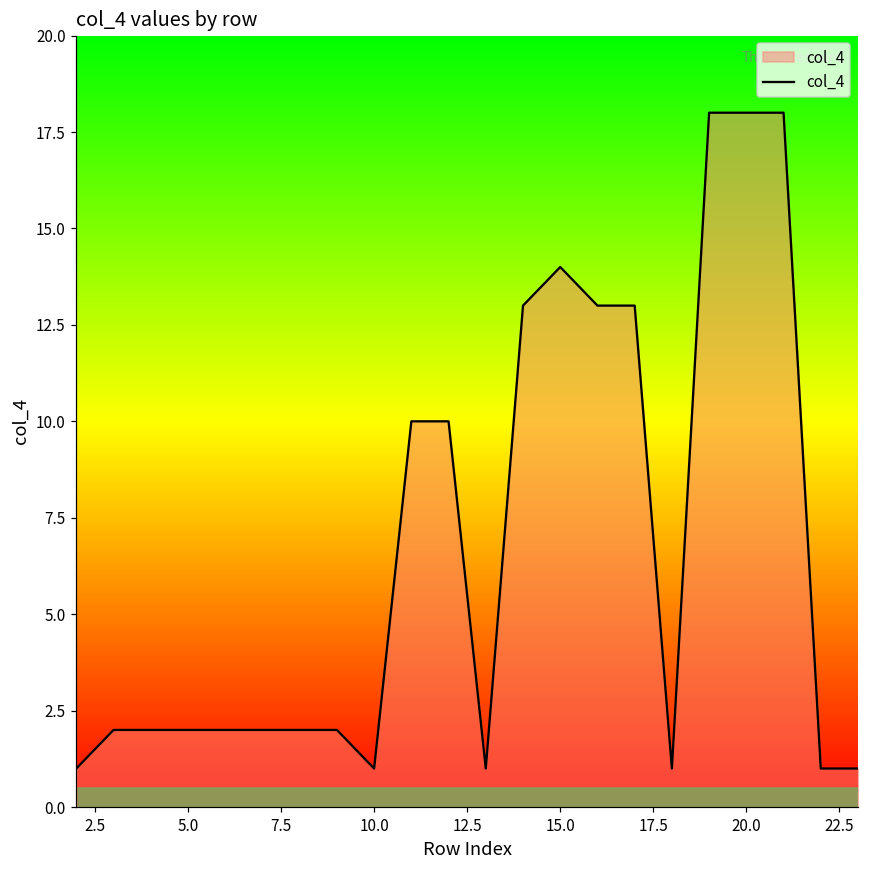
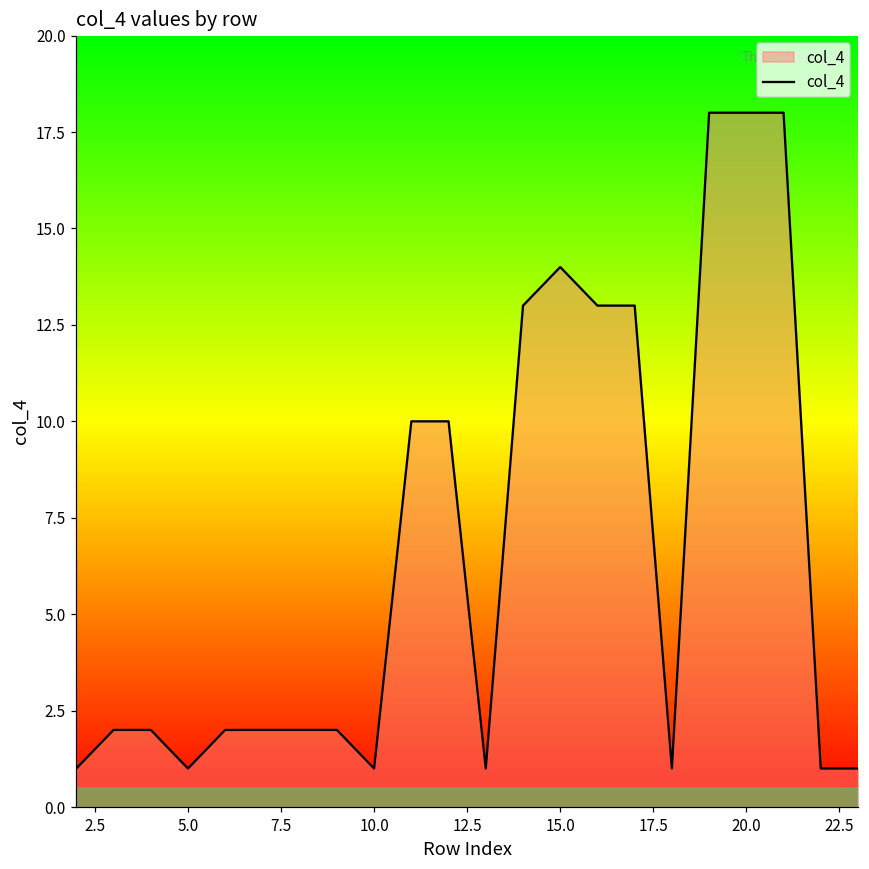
  {
-   "5.0": 2,
+   "5.0": 1,
    "10.0": 1,
    "15.0": 14,
    "20.0": 18
  }
